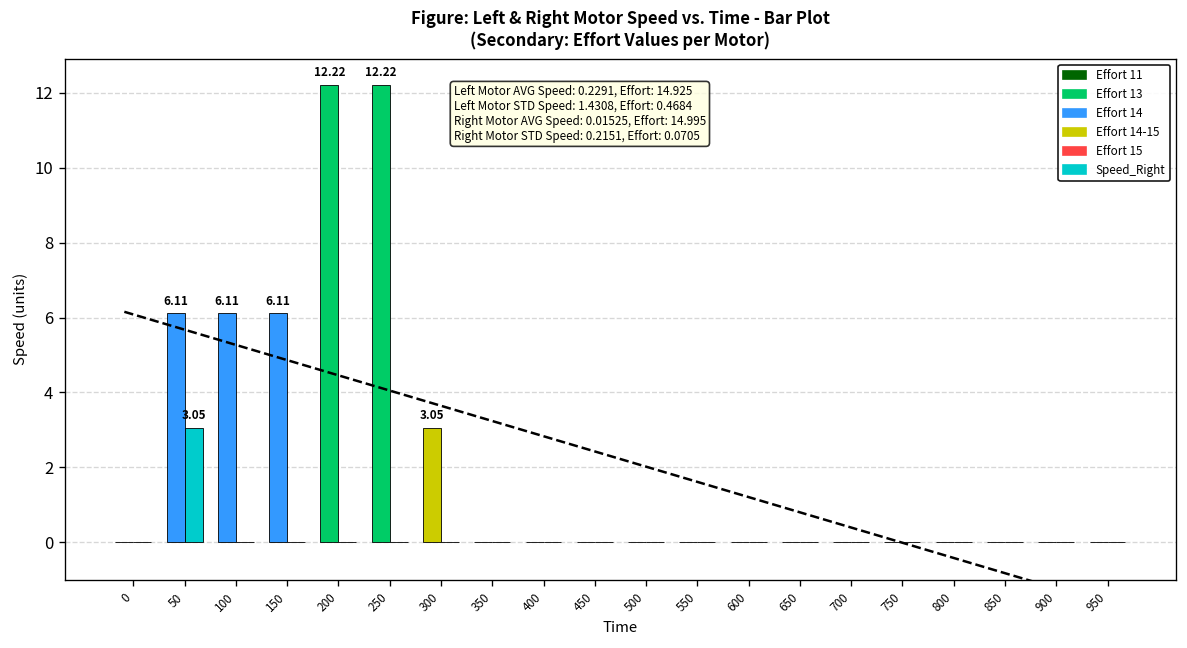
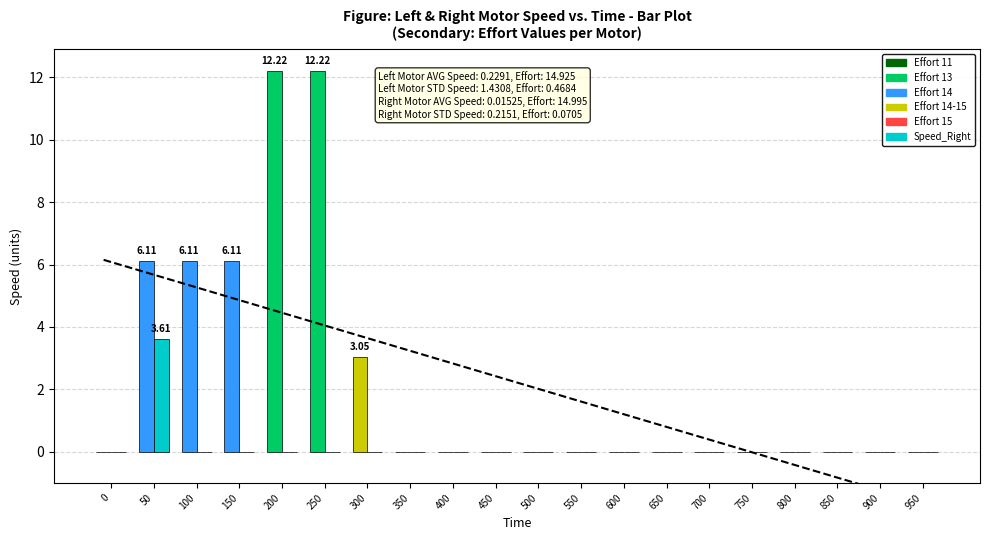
  {
    "Speed_Right": {
-     "50": 3.05
+     "50": 3.61
    }
  }
